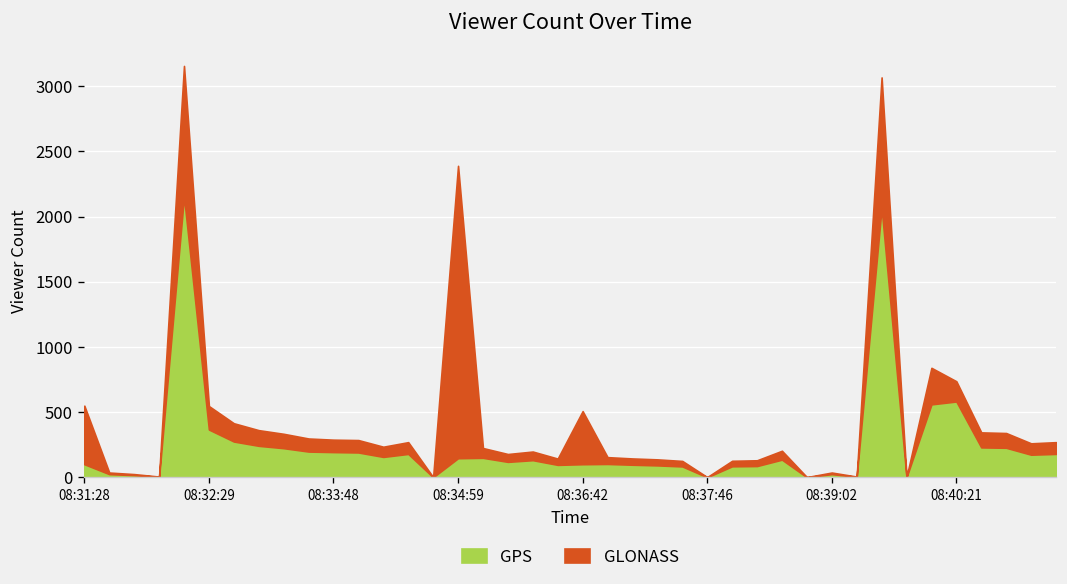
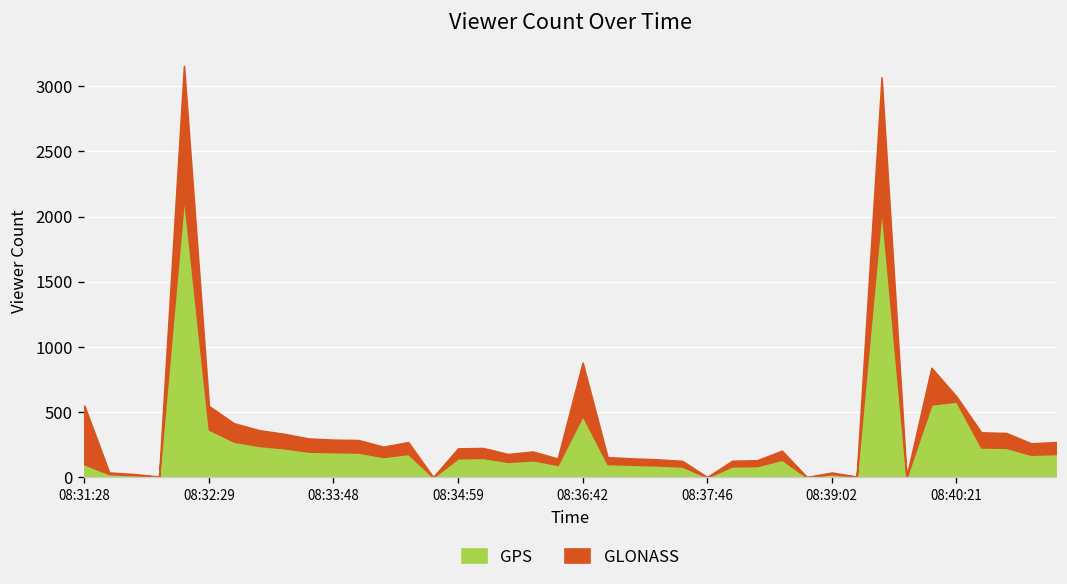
  {
    "GPS": {
-     "08:36:42": 100
+     "08:36:42": 470
    },
    "GLONASS": {
      "08:31:28": 450,
      "08:32:29": 180,
      "08:33:48": 100,
-     "08:34:59": 2240,
+     "08:34:59": 80,
      "08:36:42": 410,
-     "08:40:21": 160
+     "08:40:21": 40
    }
  }
